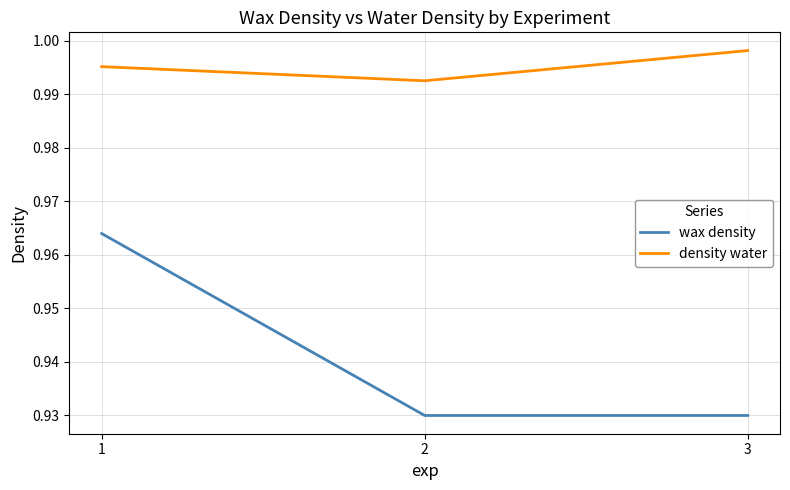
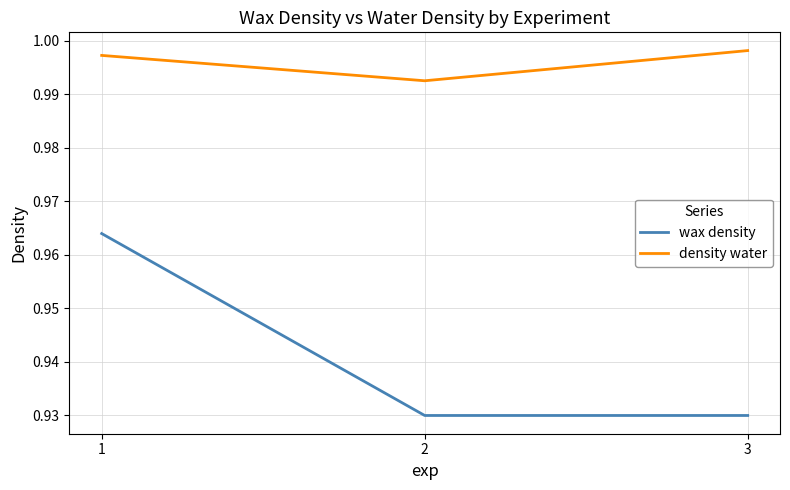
  {
    "wax density": {
      "1": 0.964,
      "2": 0.930,
      "3": 0.930
    },
    "density water": {
-     "1": 0.995,
+     "1": 0.997,
      "2": 0.993,
      "3": 0.998
    }
  }
